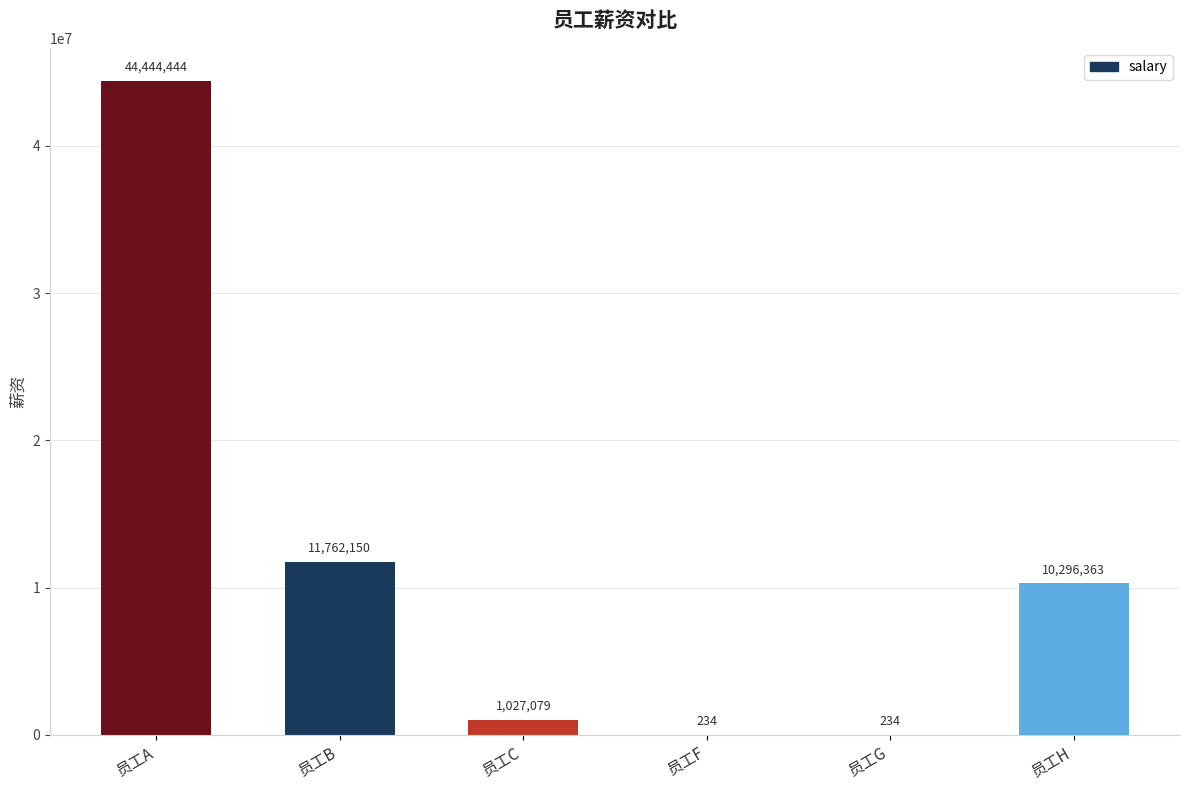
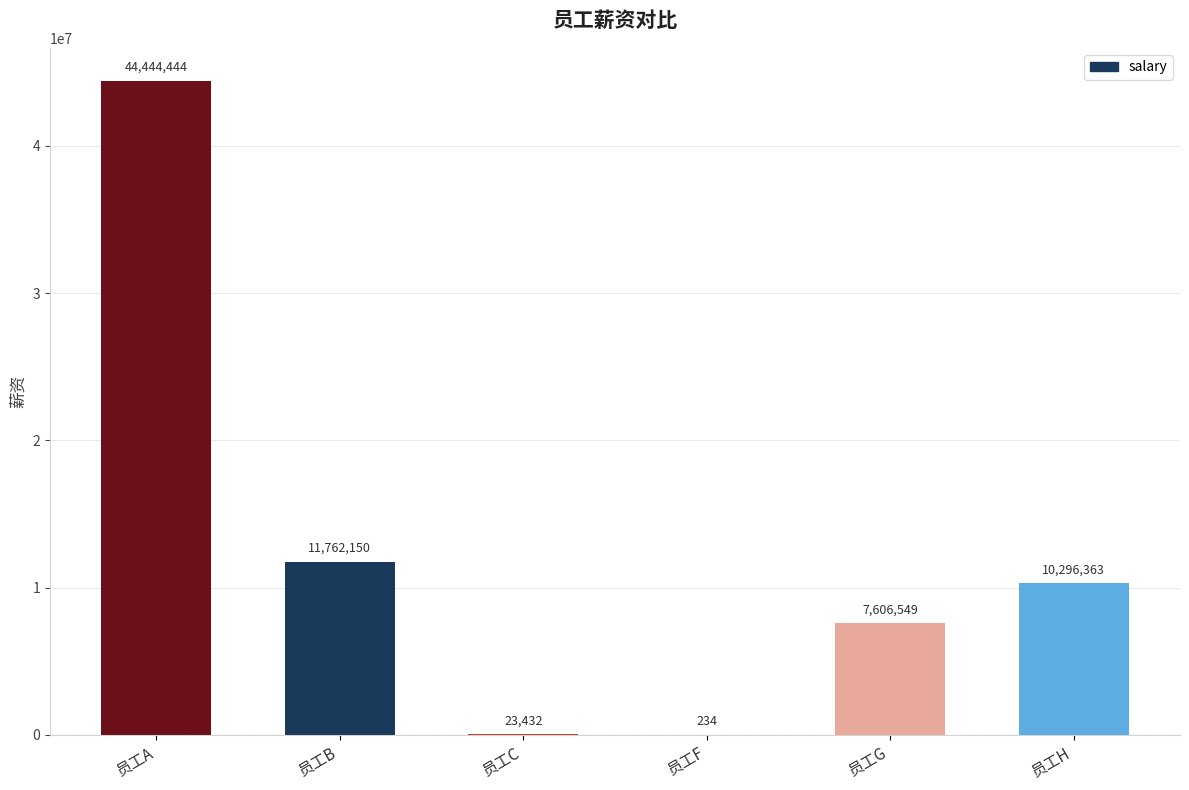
  {
    "员工A": "44,444,444",
    "员工B": "11,762,150",
-   "员工C": "1,027,079",
+   "员工C": "23,432",
    "员工F": "234",
-   "员工G": "234",
+   "员工G": "7,606,549",
    "员工H": "10,296,363"
  }
